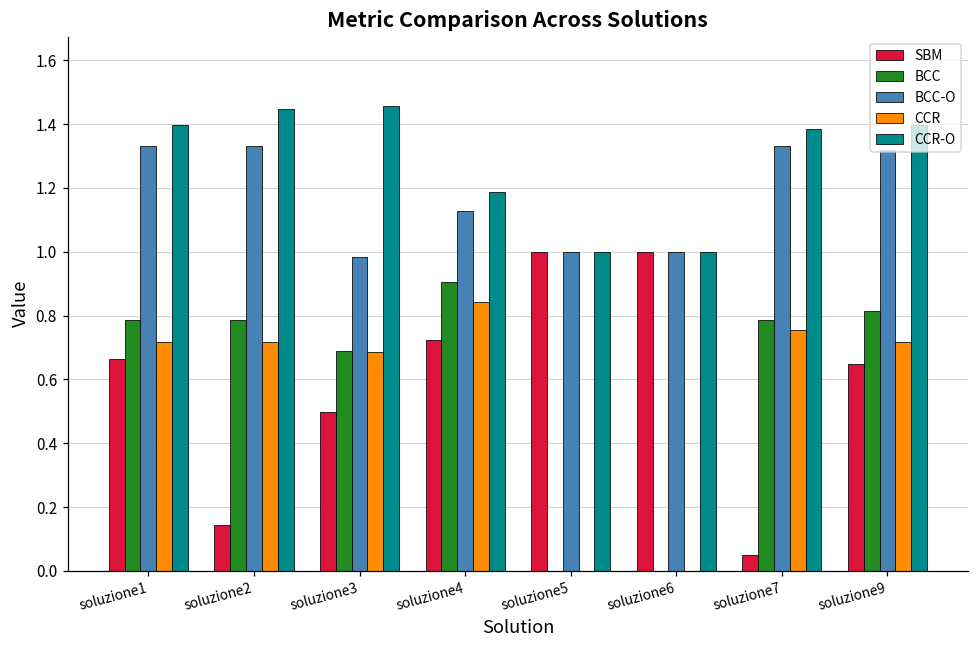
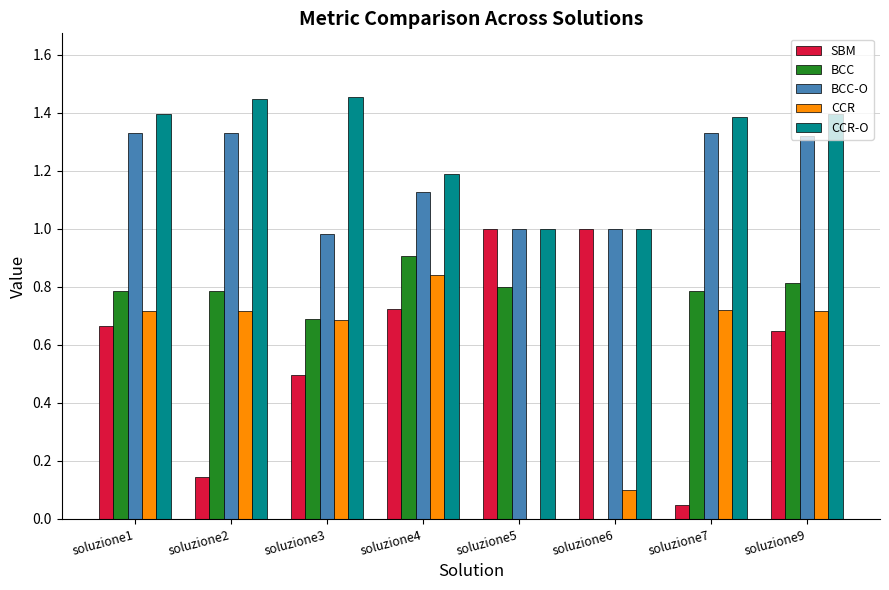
  {
    "SBM": {
      "soluzione1": 0.67,
      "soluzione2": 0.14,
      "soluzione3": 0.50,
      "soluzione4": 0.72,
      "soluzione5": 1.00,
      "soluzione6": 1.00,
      "soluzione7": 0.05,
      "soluzione9": 0.65
    },
    "BCC": {
      "soluzione1": 0.79,
      "soluzione2": 0.79,
      "soluzione3": 0.69,
      "soluzione4": 0.9,
-     "soluzione5": 0.0,
+     "soluzione5": 0.8,
      "soluzione6": 0.0,
      "soluzione7": 0.79,
      "soluzione9": 0.81
    },
    "BCC-O": {
      "soluzione1": 1.33,
      "soluzione2": 1.33,
      "soluzione3": 0.98,
      "soluzione4": 1.13,
      "soluzione5": 1.00,
      "soluzione6": 1.00,
      "soluzione7": 1.33
    },
    "CCR": {
      "soluzione1": 0.72,
      "soluzione2": 0.72,
      "soluzione3": 0.69,
      "soluzione4": 0.84,
      "soluzione5": 0.00,
-     "soluzione6": 0.0,
-     "soluzione7": 0.76,
+     "soluzione6": 0.1,
+     "soluzione7": 0.72,
      "soluzione9": 0.72
    },
    "CCR-O": {
      "soluzione1": 1.40,
      "soluzione2": 1.45,
      "soluzione3": 1.46,
      "soluzione4": 1.19,
      "soluzione5": 1.00,
      "soluzione6": 1.00,
      "soluzione7": 1.39
    }
  }
